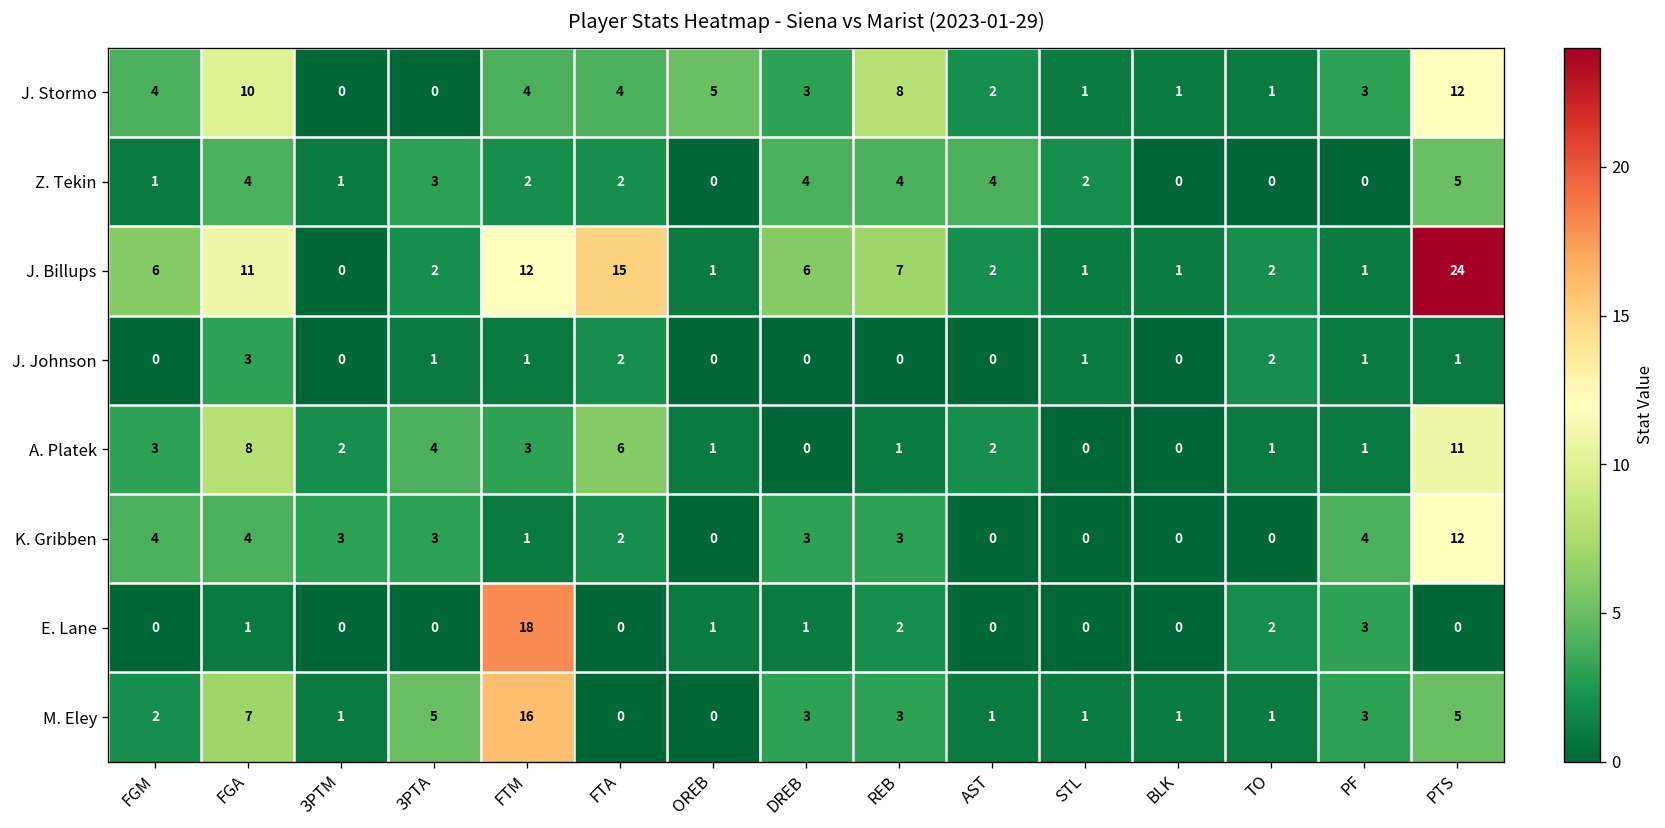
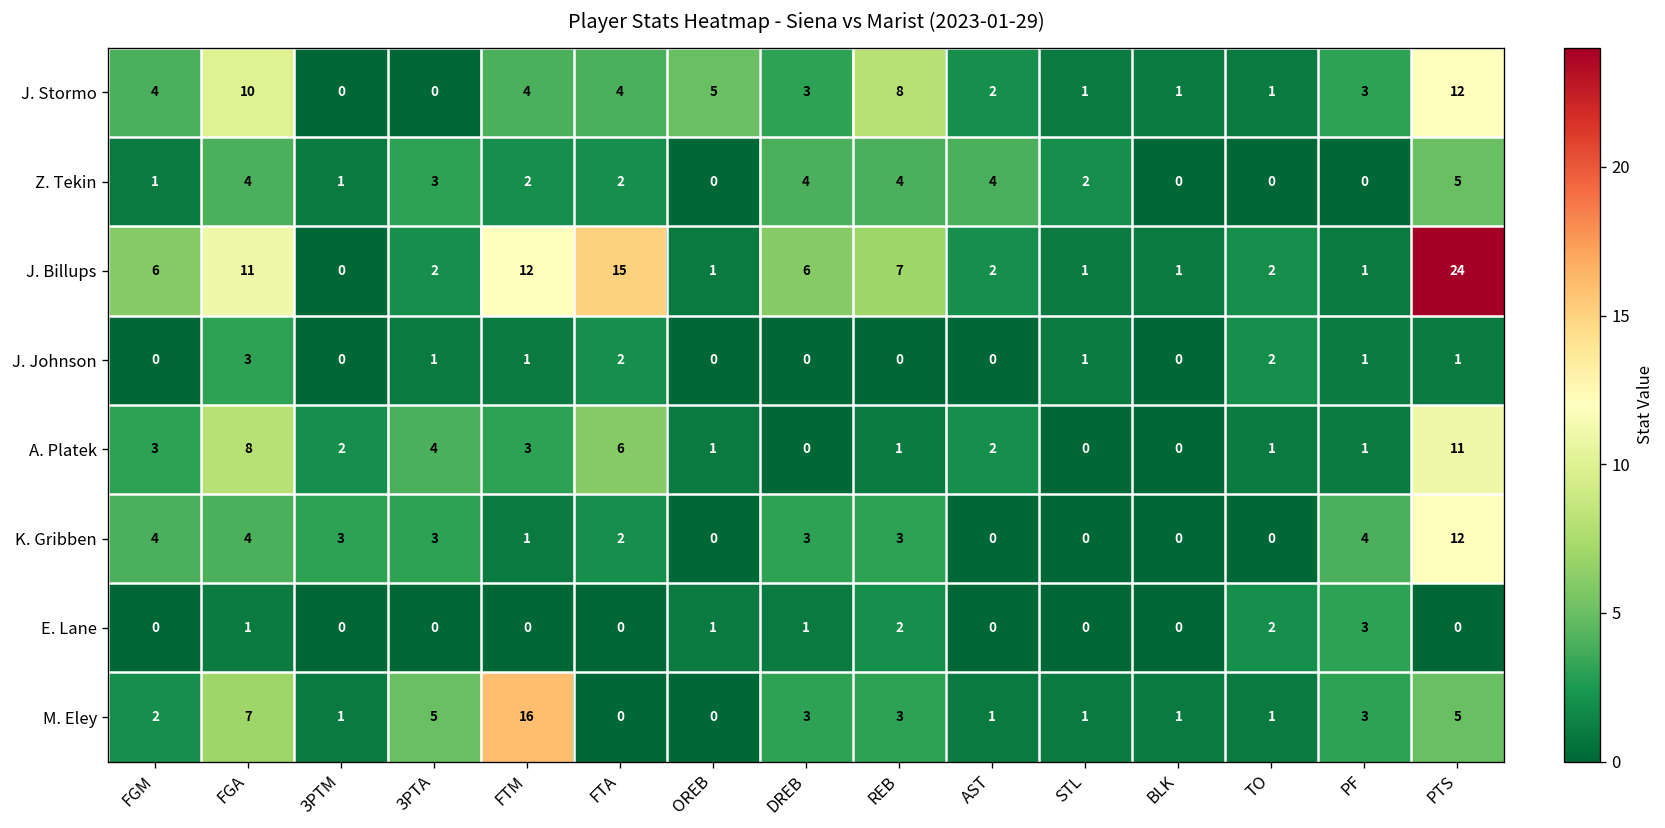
  {
    "J. Stormo": {
      "FGM": 4,
      "FGA": 10,
      "3PTM": 0,
      "3PTA": 0,
      "FTM": 4,
      "FTA": 4,
      "OREB": 5,
      "DREB": 3,
      "REB": 8,
      "AST": 2,
      "STL": 1,
      "BLK": 1,
      "TO": 1,
      "PF": 3,
      "PTS": 12
    },
    "Z. Tekin": {
      "FGM": 1,
      "FGA": 4,
      "3PTM": 1,
      "3PTA": 3,
      "FTM": 2,
      "FTA": 2,
      "OREB": 0,
      "DREB": 4,
      "REB": 4,
      "AST": 4,
      "STL": 2,
      "BLK": 0,
      "TO": 0,
      "PF": 0,
      "PTS": 5
    },
    "J. Billups": {
      "FGM": 6,
      "FGA": 11,
      "3PTM": 0,
      "3PTA": 2,
      "FTM": 12,
      "FTA": 15,
      "OREB": 1,
      "DREB": 6,
      "REB": 7,
      "AST": 2,
      "STL": 1,
      "BLK": 1,
      "TO": 2,
      "PF": 1,
      "PTS": 24
    },
    "J. Johnson": {
      "FGM": 0,
      "FGA": 3,
      "3PTM": 0,
      "3PTA": 1,
      "FTM": 1,
      "FTA": 2,
      "OREB": 0,
      "DREB": 0,
      "REB": 0,
      "AST": 0,
      "STL": 1,
      "BLK": 0,
      "TO": 2,
      "PF": 1,
      "PTS": 1
    },
    "A. Platek": {
      "FGM": 3,
      "FGA": 8,
      "3PTM": 2,
      "3PTA": 4,
      "FTM": 3,
      "FTA": 6,
      "OREB": 1,
      "DREB": 0,
      "REB": 1,
      "AST": 2,
      "STL": 0,
      "BLK": 0,
      "TO": 1,
      "PF": 1,
      "PTS": 11
    },
    "K. Gribben": {
      "FGM": 4,
      "FGA": 4,
      "3PTM": 3,
      "3PTA": 3,
      "FTM": 1,
      "FTA": 2,
      "OREB": 0,
      "DREB": 3,
      "REB": 3,
      "AST": 0,
      "STL": 0,
      "BLK": 0,
      "TO": 0,
      "PF": 4,
      "PTS": 12
    },
    "E. Lane": {
      "FGM": 0,
      "FGA": 1,
      "3PTM": 0,
      "3PTA": 0,
-     "FTM": 18,
+     "FTM": 0,
      "FTA": 0,
      "OREB": 1,
      "DREB": 1,
      "REB": 2,
      "AST": 0,
      "STL": 0,
      "BLK": 0,
      "TO": 2,
      "PF": 3,
      "PTS": 0
    },
    "M. Eley": {
      "FGM": 2,
      "FGA": 7,
      "3PTM": 1,
      "3PTA": 5,
      "FTM": 16,
      "FTA": 0,
      "OREB": 0,
      "DREB": 3,
      "REB": 3,
      "AST": 1,
      "STL": 1,
      "BLK": 1,
      "TO": 1,
      "PF": 3,
      "PTS": 5
    }
  }
